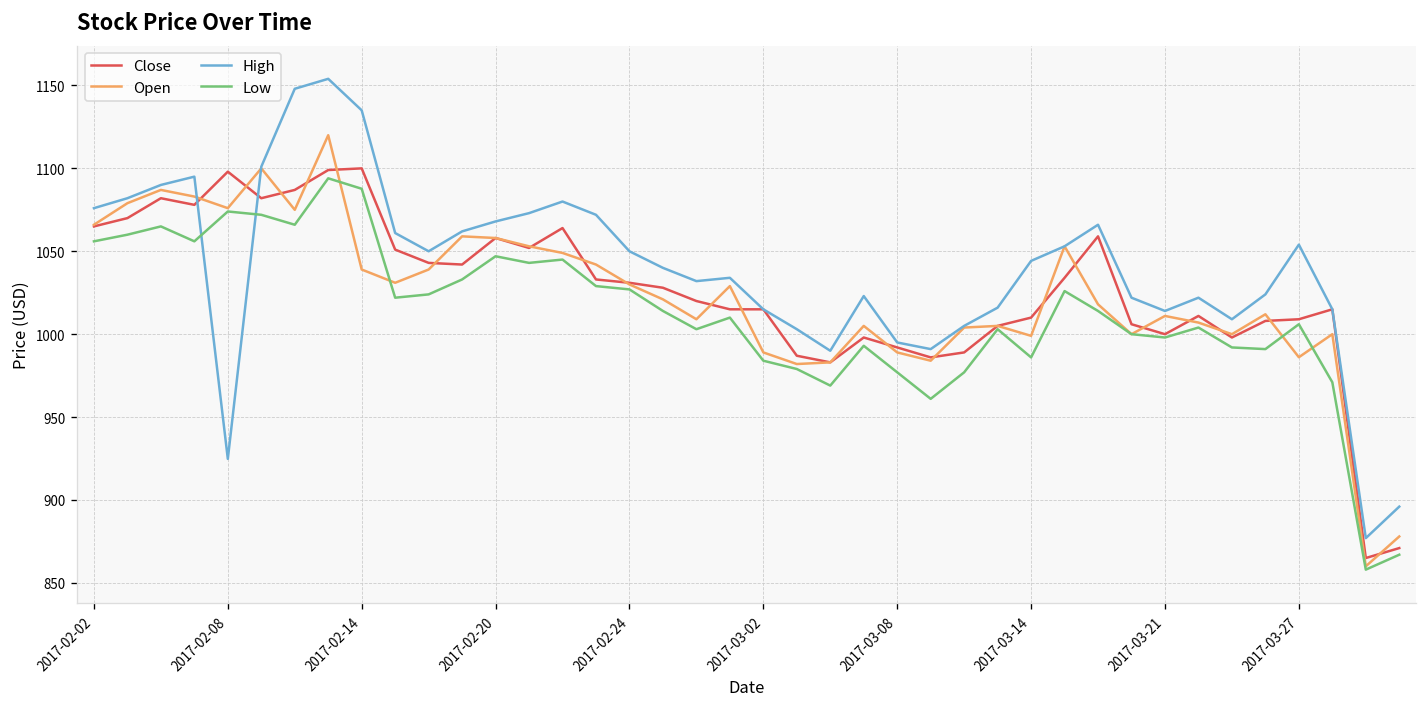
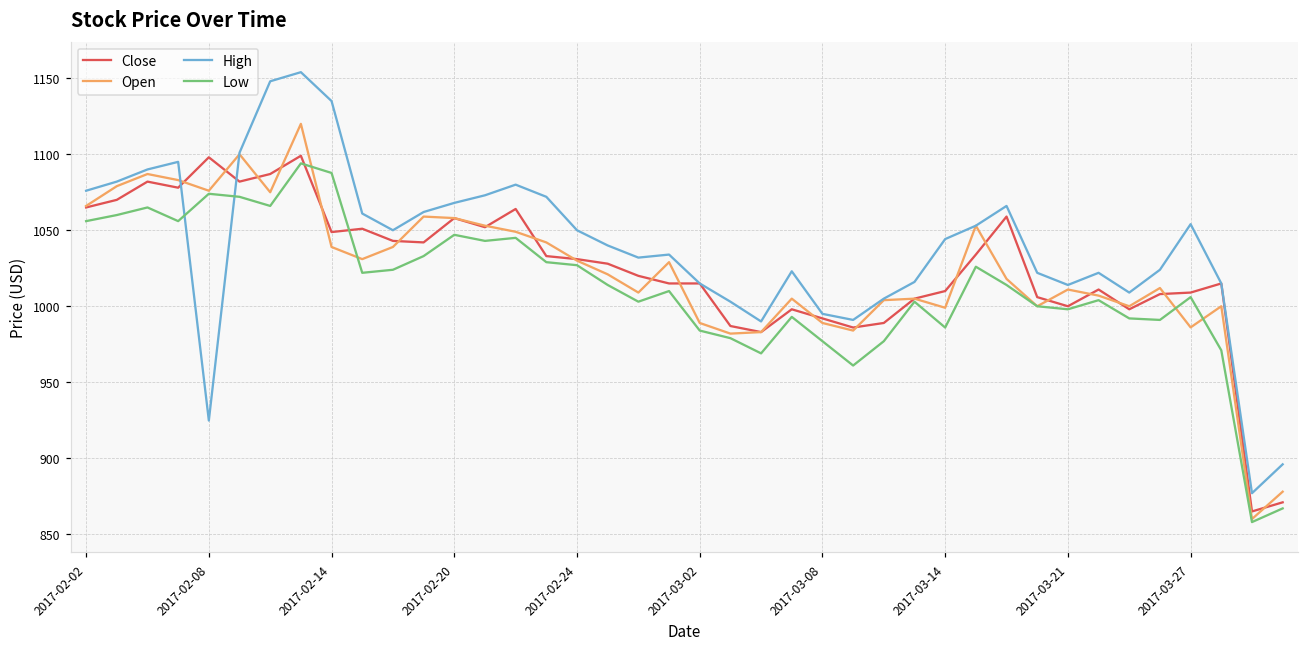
  {
    "Close": {
      "2017-02-08": 1098,
-     "2017-02-14": 1100,
+     "2017-02-14": 1049,
      "2017-03-08": 992,
      "2017-03-14": 1010,
      "2017-03-21": 1000,
      "2017-03-27": 1009
    },
    "Open": {
      "2017-02-08": 1076,
      "2017-02-14": 1039,
      "2017-03-02": 989,
      "2017-03-08": 989,
      "2017-03-14": 999,
      "2017-03-21": 1011,
      "2017-03-27": 986
    },
    "High": {
      "2017-02-02": 1076,
      "2017-02-08": 925,
      "2017-02-14": 1135,
      "2017-02-20": 1068,
      "2017-02-24": 1050,
      "2017-03-08": 995,
      "2017-03-14": 1044,
      "2017-03-21": 1014,
      "2017-03-27": 1054
    },
    "Low": {
      "2017-02-02": 1056,
      "2017-02-08": 1074,
      "2017-02-14": 1088,
      "2017-02-20": 1047,
      "2017-02-24": 1027,
      "2017-03-02": 984,
      "2017-03-08": 977,
      "2017-03-14": 986,
      "2017-03-21": 998,
      "2017-03-27": 1006
    }
  }
